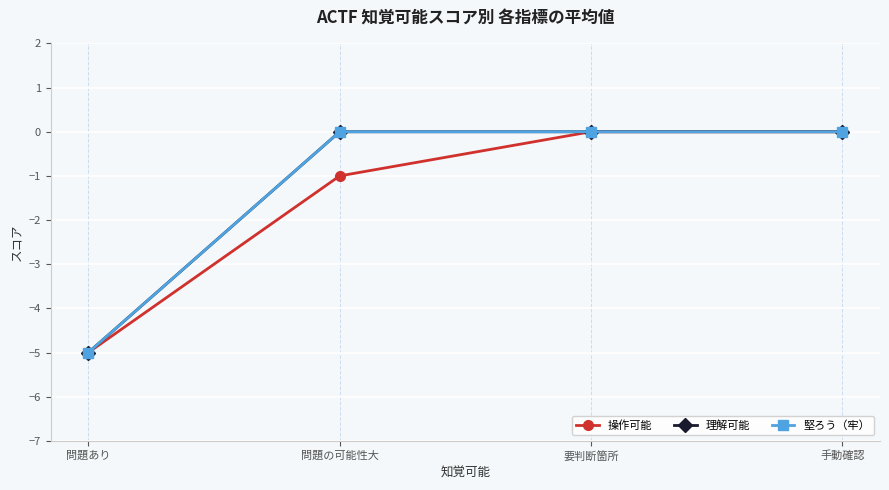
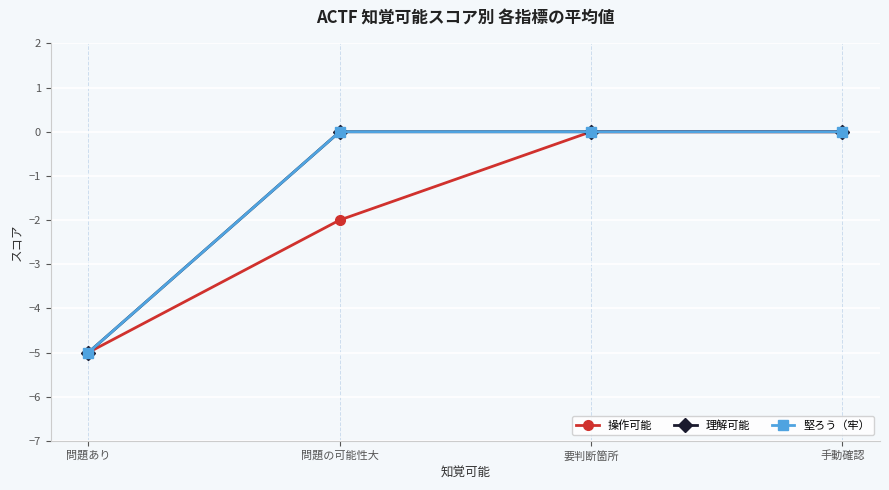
  {
    "操作可能": {
-     "問題の可能性大": -1
+     "問題の可能性大": -2
    },
    "堅ろう（牢）": {
      "問題の可能性大": 0
    }
  }
